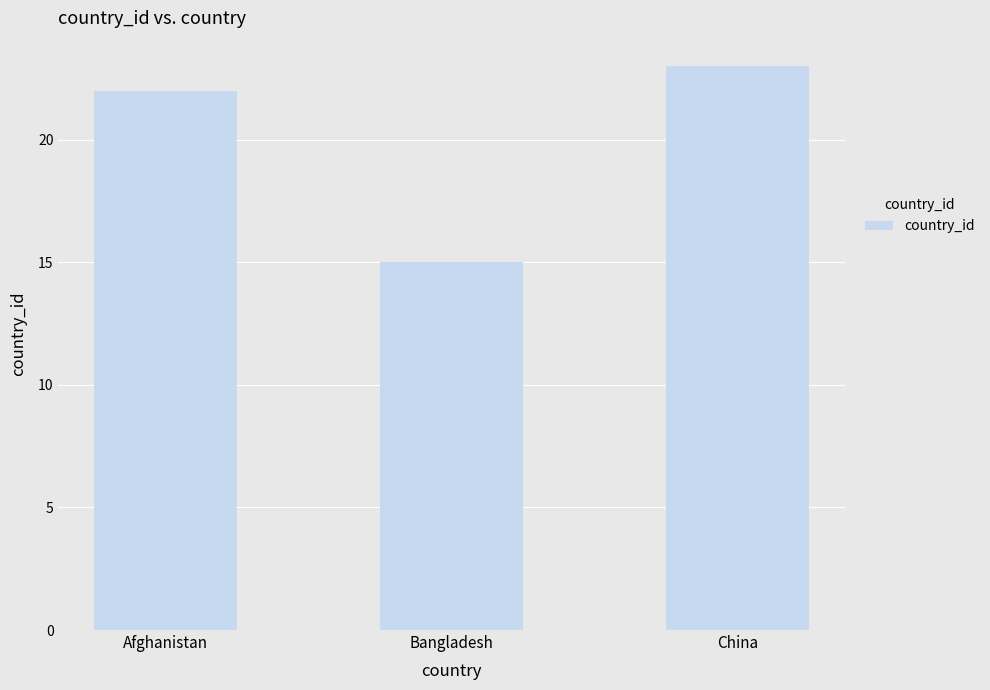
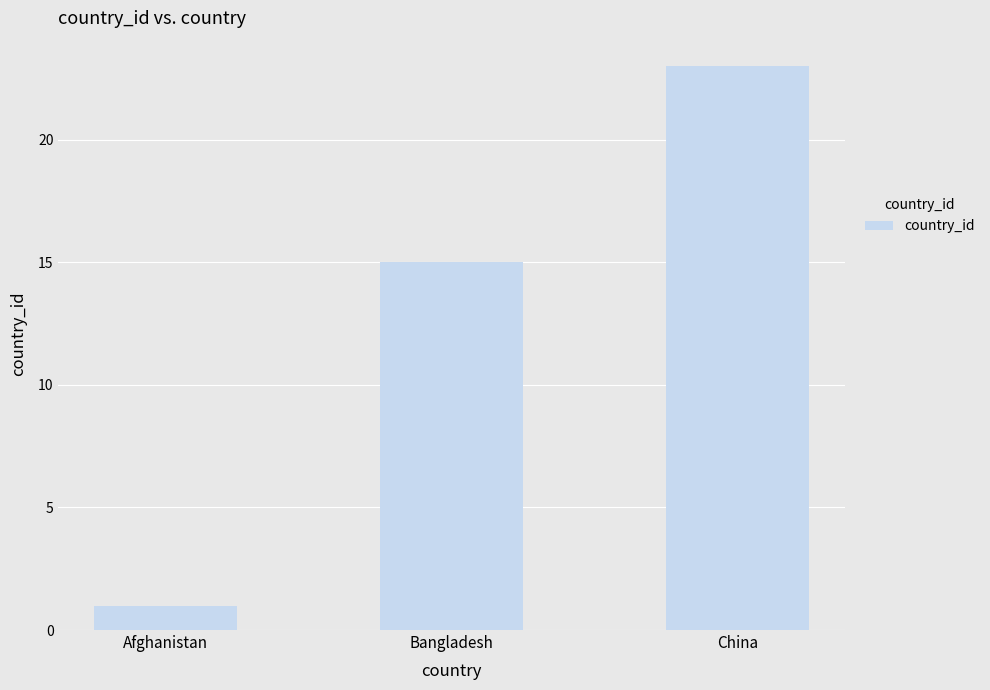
  {
-   "Afghanistan": 22,
+   "Afghanistan": 1,
    "Bangladesh": 15,
    "China": 23
  }
